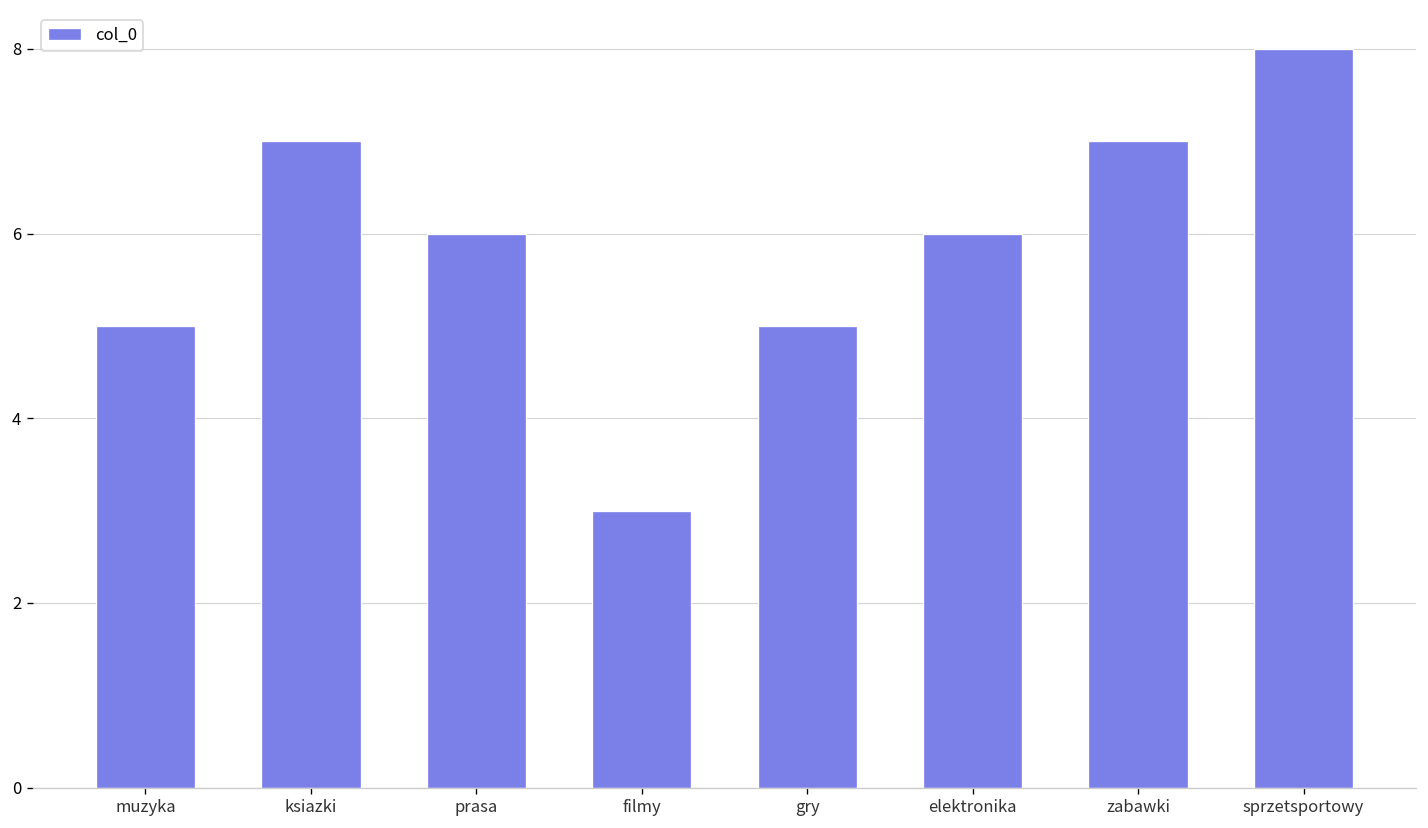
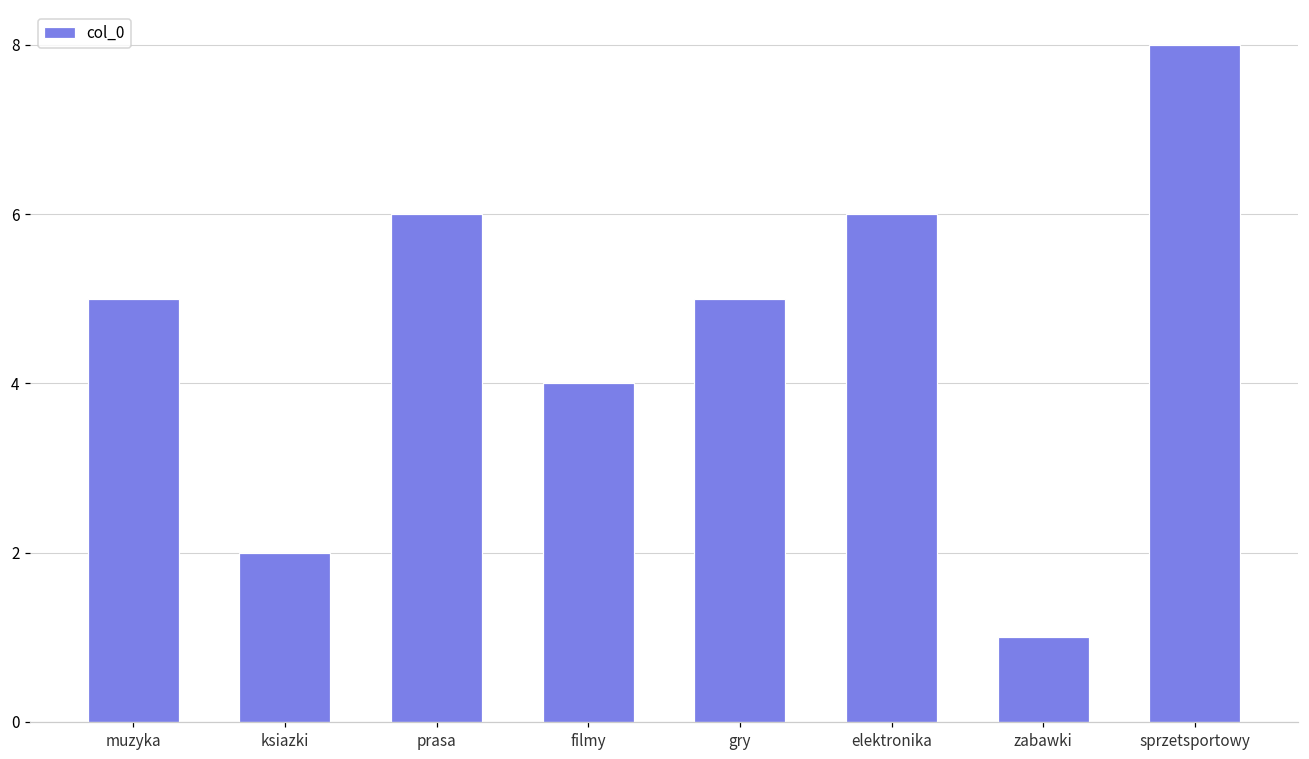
  {
    "muzyka": 5,
-   "ksiazki": 7,
+   "ksiazki": 2,
    "prasa": 6,
-   "filmy": 3,
+   "filmy": 4,
    "gry": 5,
    "elektronika": 6,
-   "zabawki": 7,
+   "zabawki": 1,
    "sprzetsportowy": 8
  }
